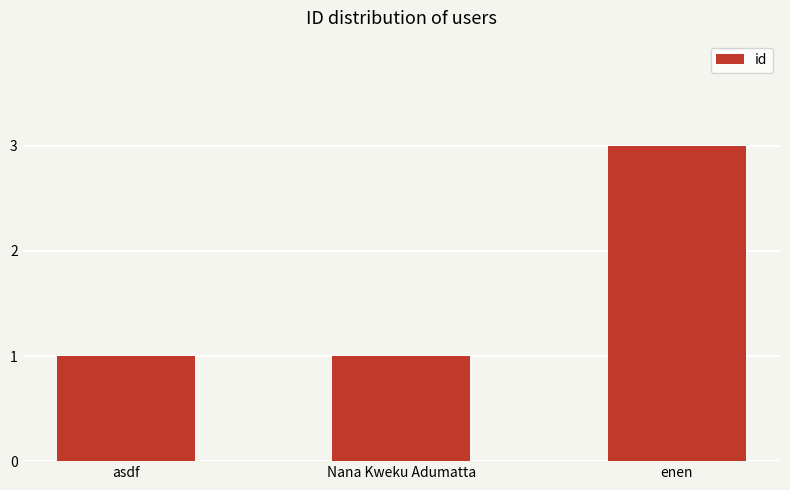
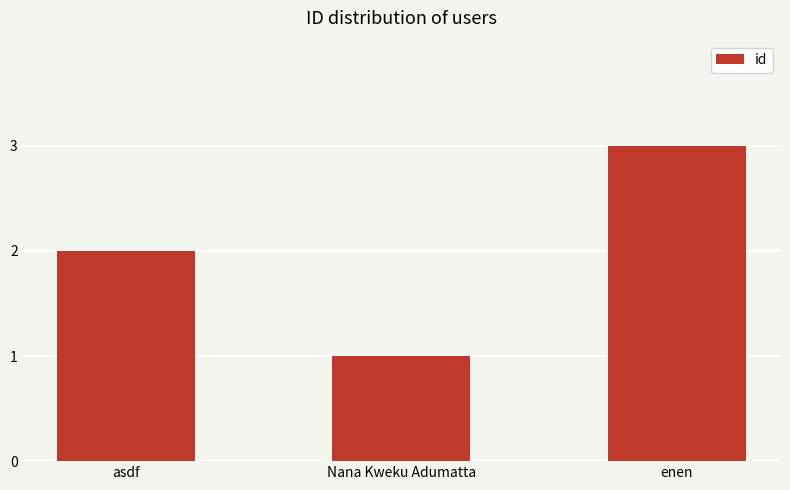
  {
-   "asdf": 1,
+   "asdf": 2,
    "Nana Kweku Adumatta": 1,
    "enen": 3
  }
